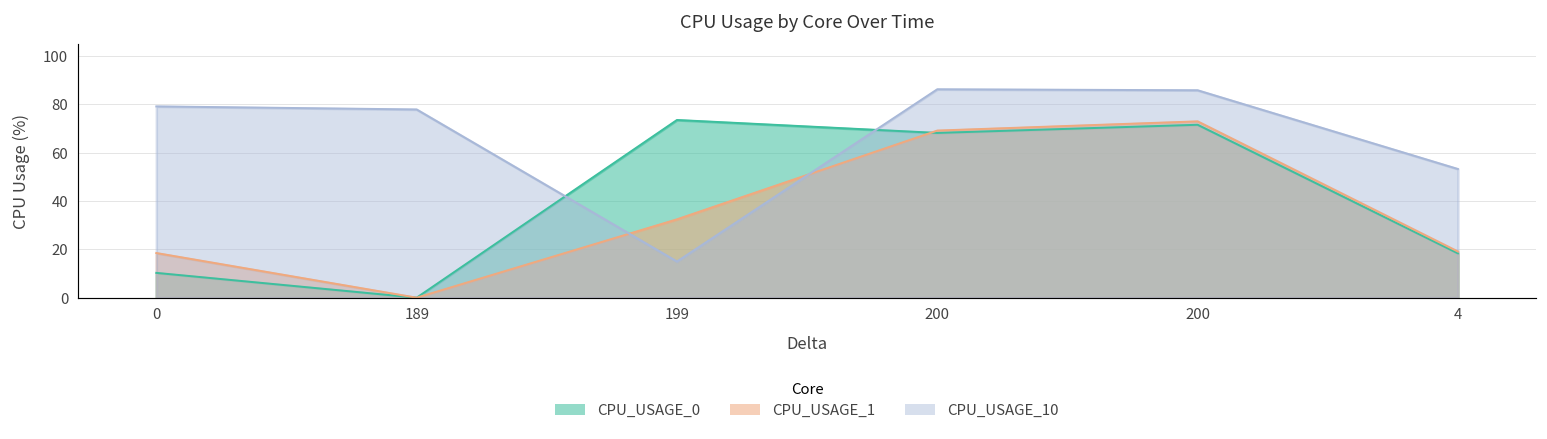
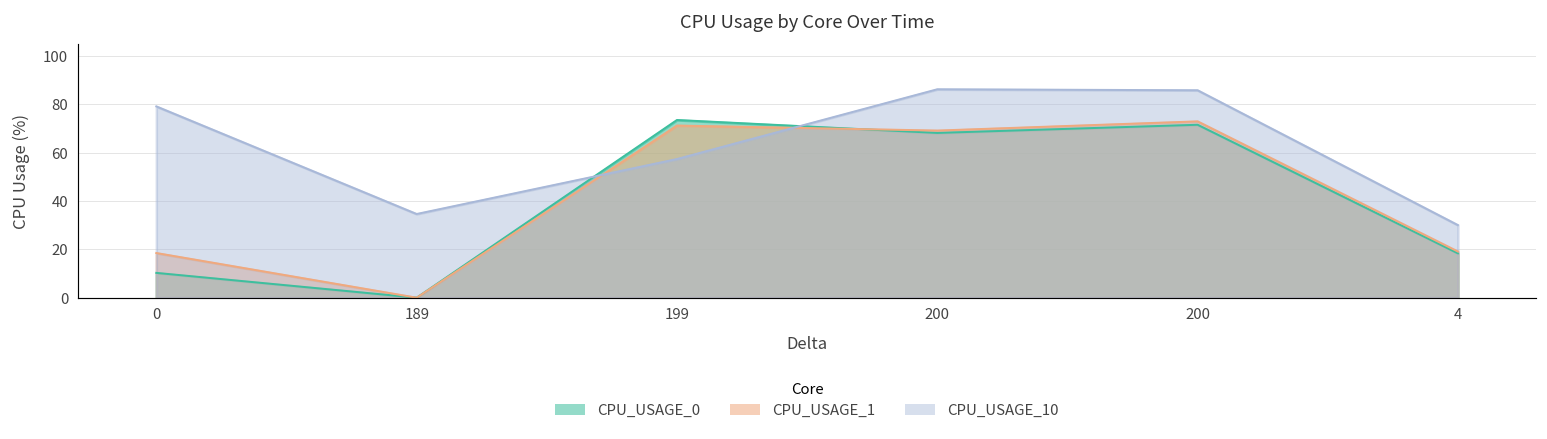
  {
    "CPU_USAGE_0": {
      "0": 10,
      "199": 73
    },
    "CPU_USAGE_1": {
      "0": 18,
-     "199": 32
+     "199": 71
    },
    "CPU_USAGE_10": {
      "0": 79,
-     "189": 78,
-     "199": 15,
-     "4": 53
+     "189": 35,
+     "199": 57,
+     "4": 30
    }
  }
